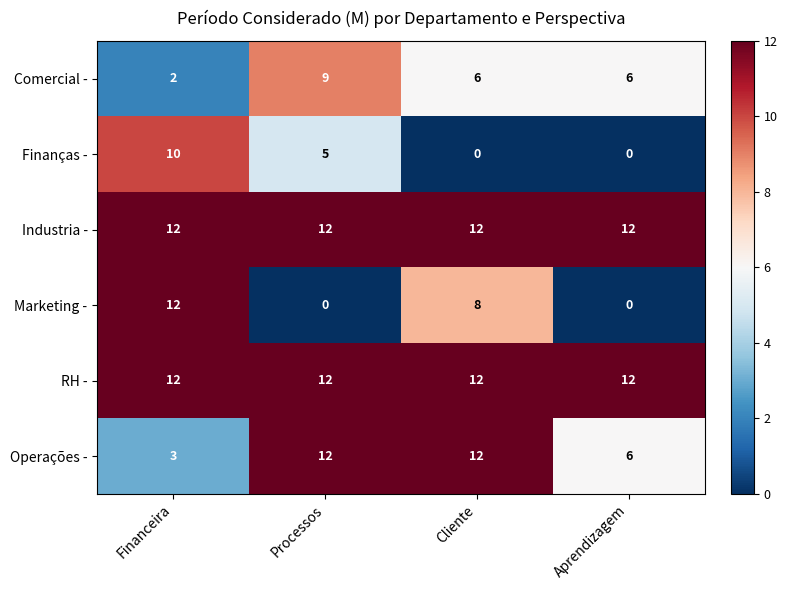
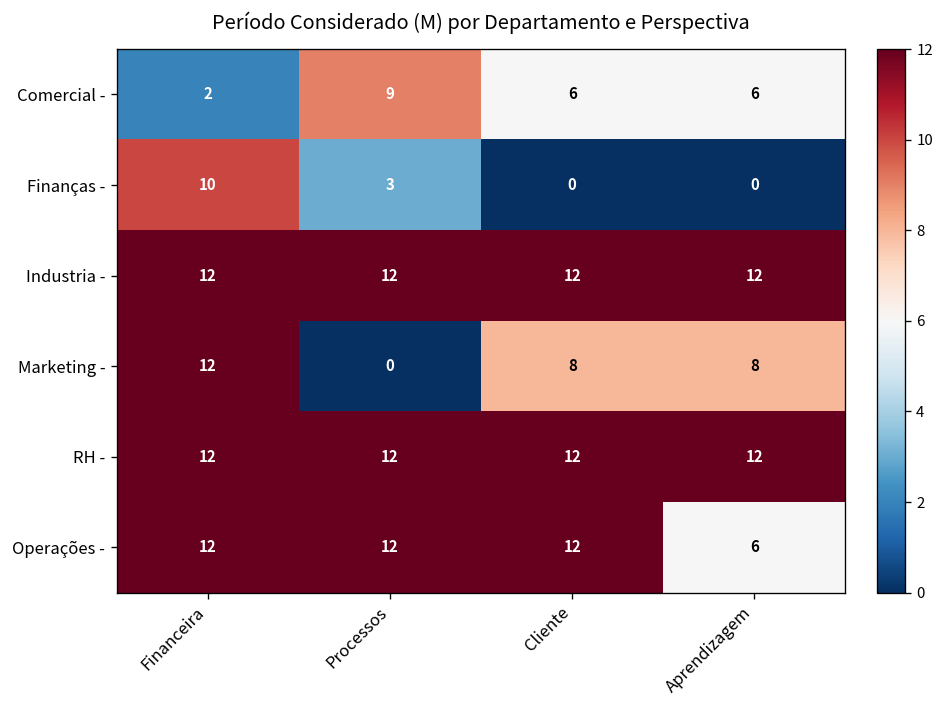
  {
    "Comercial -": {
      "Financeira": 2,
      "Processos": 9,
      "Cliente": 6,
      "Aprendizagem": 6
    },
    "Finanças -": {
      "Financeira": 10,
-     "Processos": 5,
+     "Processos": 3,
      "Cliente": 0,
      "Aprendizagem": 0
    },
    "Industria -": {
      "Financeira": 12,
      "Processos": 12,
      "Cliente": 12,
      "Aprendizagem": 12
    },
    "Marketing -": {
      "Financeira": 12,
      "Processos": 0,
      "Cliente": 8,
-     "Aprendizagem": 0
+     "Aprendizagem": 8
    },
    "RH -": {
      "Financeira": 12,
      "Processos": 12,
      "Cliente": 12,
      "Aprendizagem": 12
    },
    "Operações -": {
-     "Financeira": 3,
+     "Financeira": 12,
      "Processos": 12,
      "Cliente": 12,
      "Aprendizagem": 6
    }
  }
